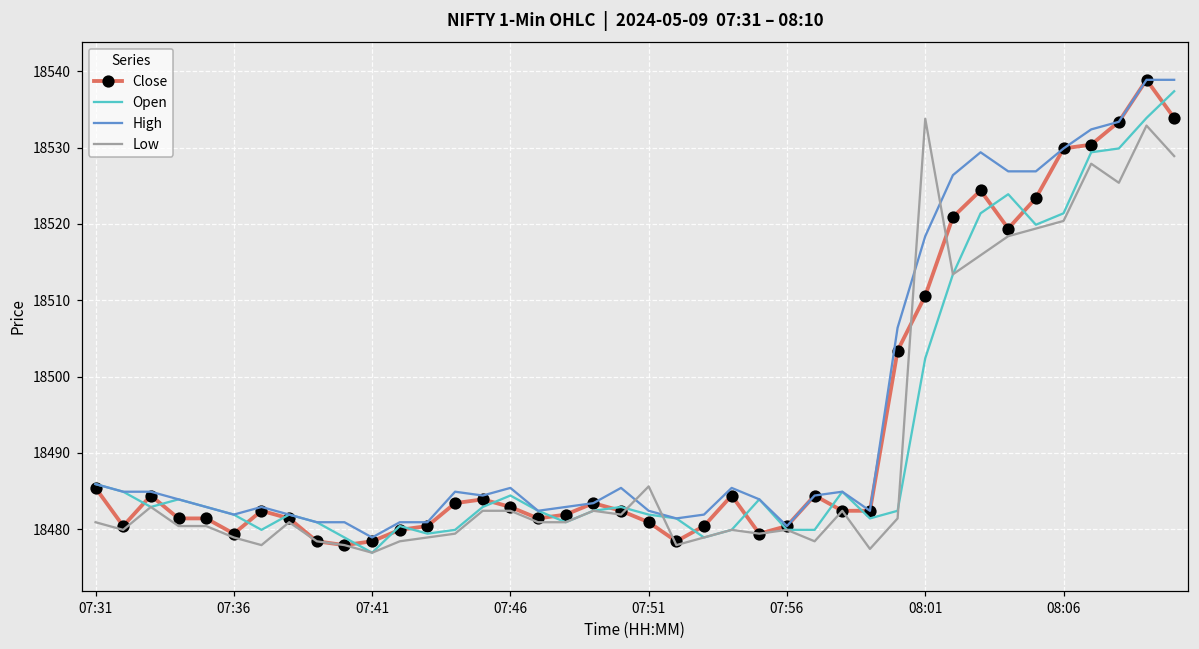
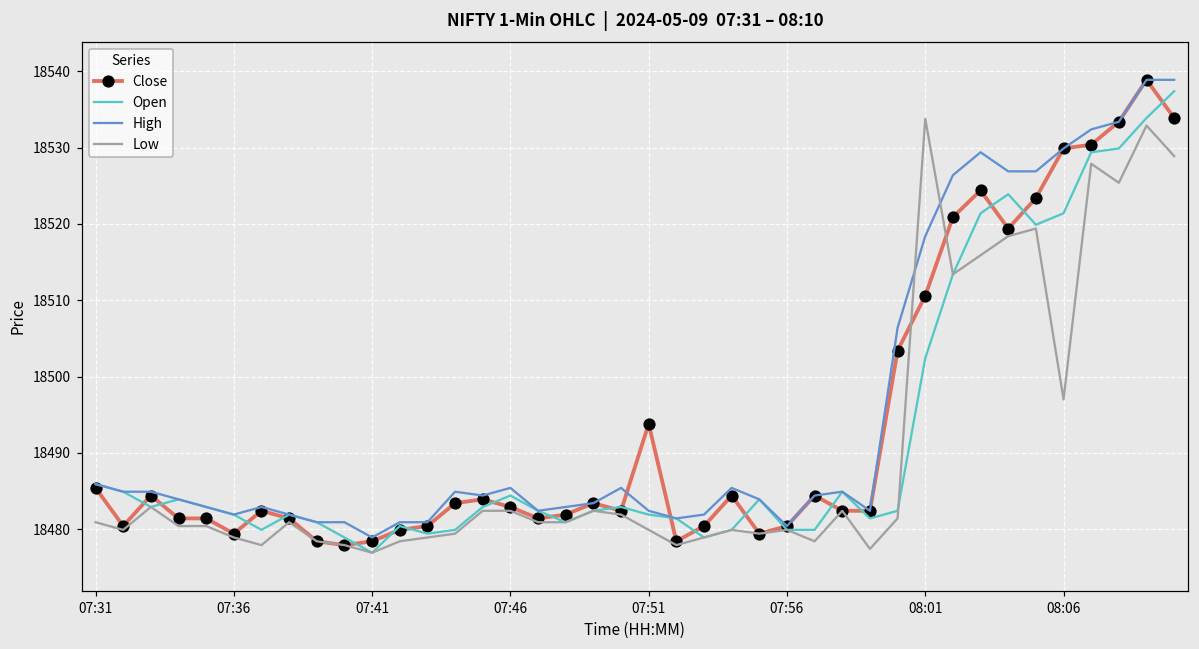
  {
    "Close": {
      "07:31": 18485,
      "07:36": 18479,
      "07:41": 18478,
      "07:46": 18483,
-     "07:51": 18481,
+     "07:51": 18494,
      "08:01": 18511
    },
    "Low": {
      "07:31": 18481,
      "07:36": 18479,
      "07:46": 18482,
-     "07:51": 18486,
+     "07:51": 18480,
      "08:01": 18534,
-     "08:06": 18520
+     "08:06": 18497
    }
  }
